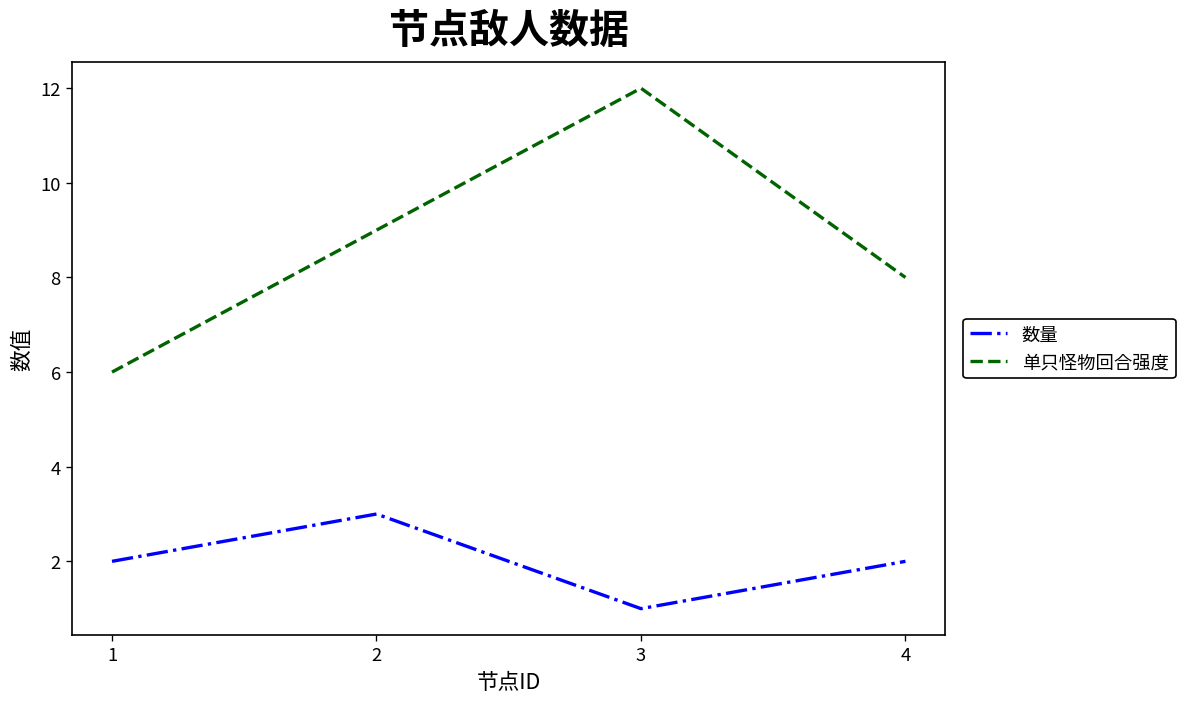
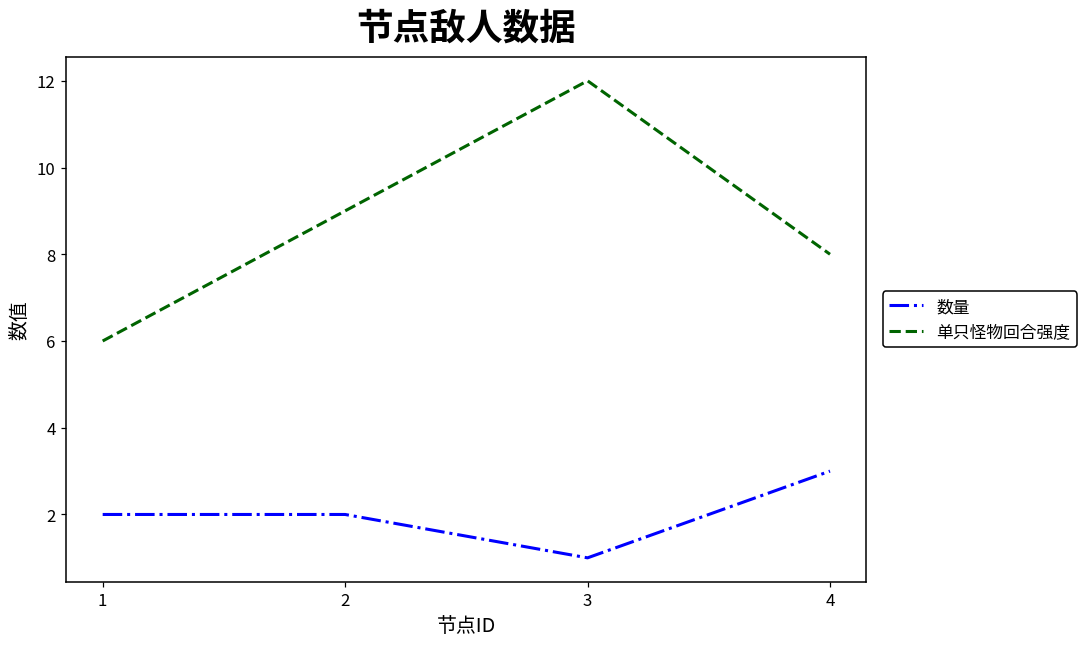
  {
    "数量": {
      "1": 2,
-     "2": 3,
+     "2": 2,
      "3": 1,
-     "4": 2
+     "4": 3
    },
    "单只怪物回合强度": {
      "1": 6,
      "2": 9,
      "3": 12,
      "4": 8
    }
  }
